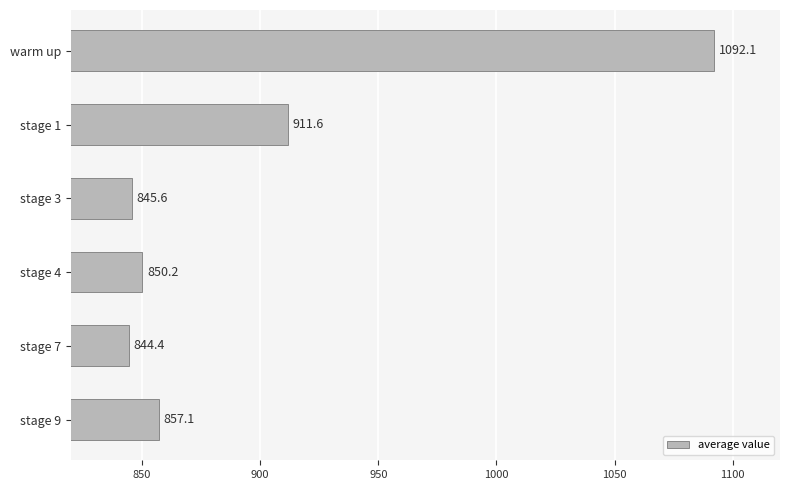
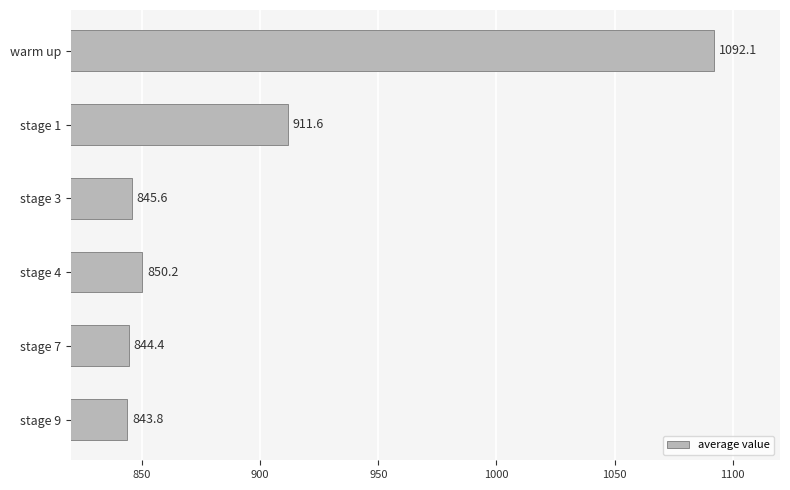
  {
    "warm up": 1092.1,
    "stage 1": 911.6,
    "stage 3": 845.6,
    "stage 4": 850.2,
    "stage 7": 844.4,
-   "stage 9": 857.1
+   "stage 9": 843.8
  }
